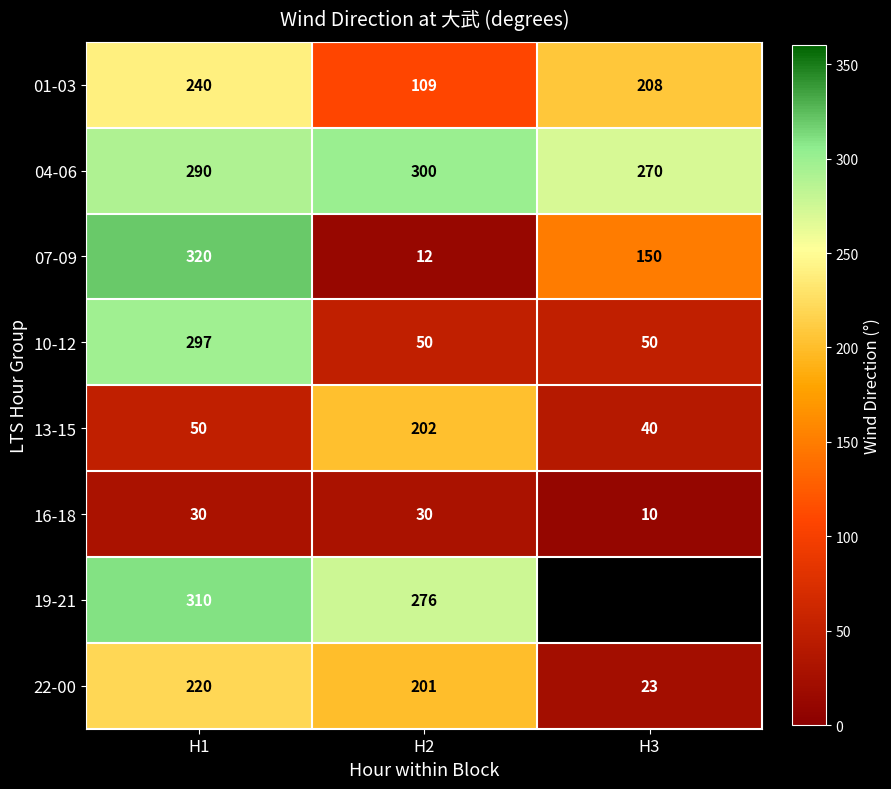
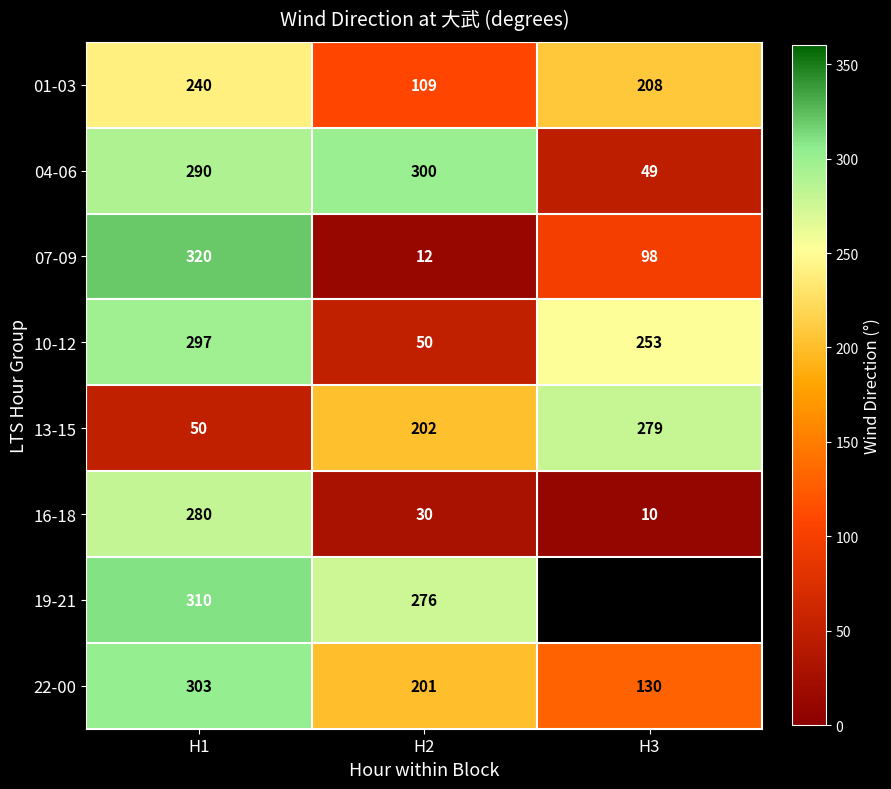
  {
    "01-03": {
      "H1": 240,
      "H2": 109,
      "H3": 208
    },
    "04-06": {
      "H1": 290,
      "H2": 300,
-     "H3": 270
+     "H3": 49
    },
    "07-09": {
      "H1": 320,
      "H2": 12,
-     "H3": 150
+     "H3": 98
    },
    "10-12": {
      "H1": 297,
      "H2": 50,
-     "H3": 50
+     "H3": 253
    },
    "13-15": {
      "H1": 50,
      "H2": 202,
-     "H3": 40
+     "H3": 279
    },
    "16-18": {
-     "H1": 30,
+     "H1": 280,
      "H2": 30,
      "H3": 10
    },
    "19-21": {
      "H1": 310,
      "H2": 276
    },
    "22-00": {
-     "H1": 220,
+     "H1": 303,
      "H2": 201,
-     "H3": 23
+     "H3": 130
    }
  }
